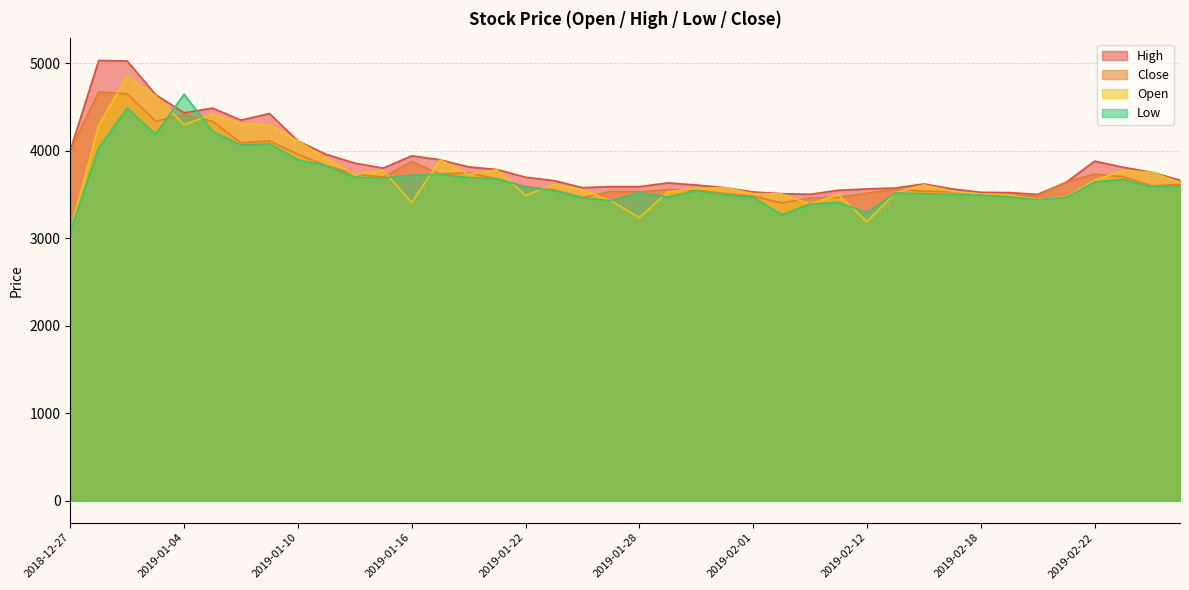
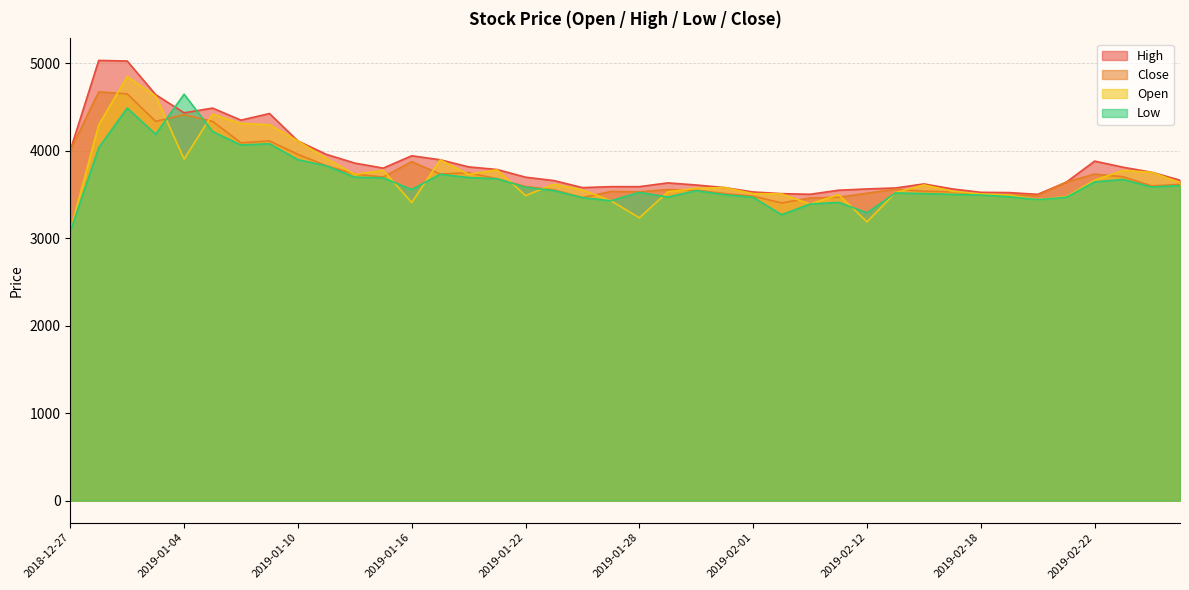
  {
    "Open": {
-     "2019-01-04": 4300,
+     "2019-01-04": 3900,
      "2019-01-16": 3400,
      "2019-01-22": 3500,
      "2019-01-28": 3200,
      "2019-02-12": 3200
    },
    "Low": {
      "2019-01-04": 4600,
      "2019-01-10": 3900,
-     "2019-01-16": 3700,
+     "2019-01-16": 3600,
      "2019-02-12": 3300
    }
  }
